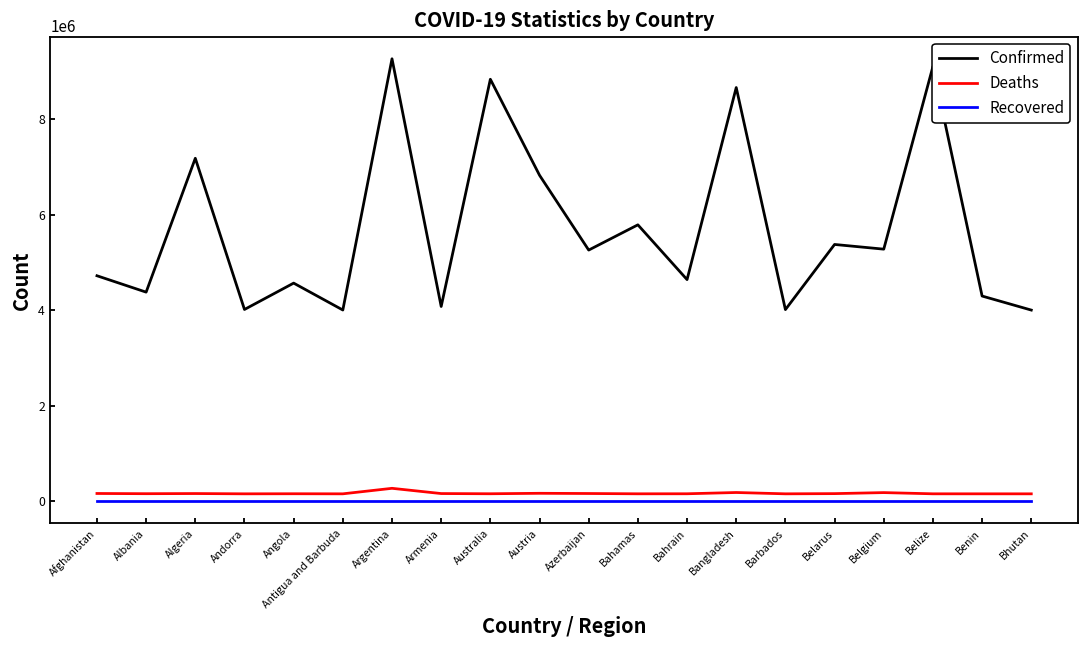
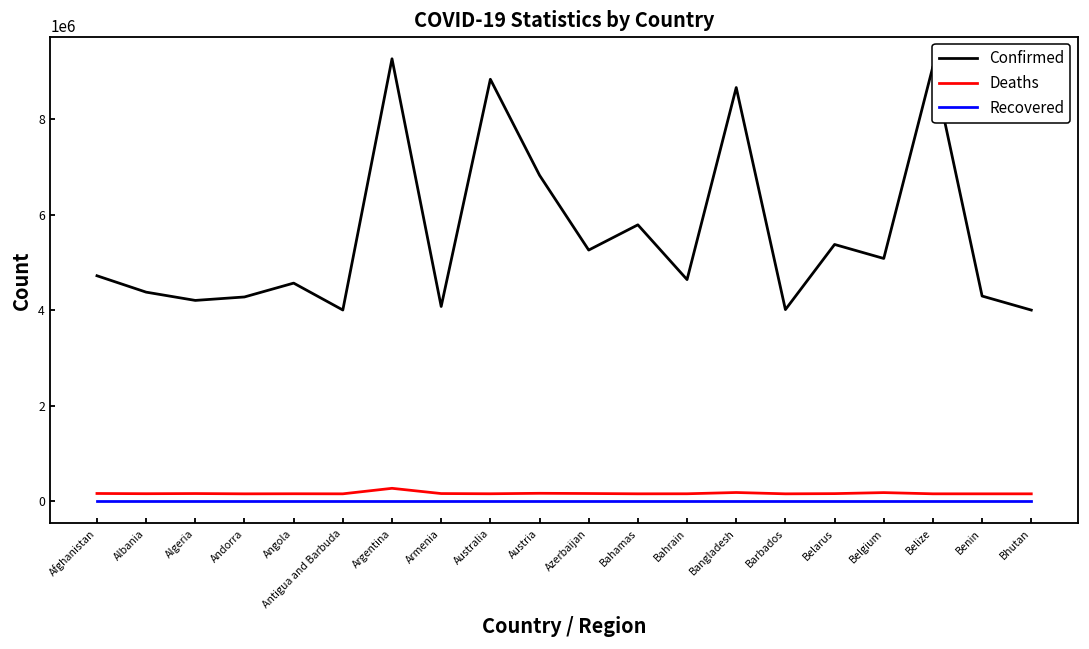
  {
    "Confirmed": {
      "Afghanistan": 4700000,
      "Albania": 4400000,
-     "Algeria": 7200000,
-     "Andorra": 4000000,
+     "Algeria": 4200000,
+     "Andorra": 4300000,
      "Angola": 4600000,
      "Antigua and Barbuda": 4000000,
      "Argentina": 9300000,
      "Armenia": 4100000,
      "Australia": 8800000,
      "Austria": 6800000,
      "Azerbaijan": 5300000,
      "Bahamas": 5800000,
      "Bahrain": 4600000,
      "Bangladesh": 8700000,
      "Barbados": 4000000,
      "Belarus": 5400000,
-     "Belgium": 5300000,
+     "Belgium": 5100000,
      "Benin": 4300000,
      "Bhutan": 4000000
    },
    "Deaths": {
      "Afghanistan": 200000,
      "Albania": 200000,
      "Algeria": 200000,
      "Andorra": 200000,
      "Angola": 200000,
      "Antigua and Barbuda": 200000,
      "Argentina": 300000,
      "Armenia": 200000,
      "Australia": 200000,
      "Austria": 200000,
      "Azerbaijan": 200000,
      "Bahamas": 200000,
      "Bahrain": 200000,
      "Bangladesh": 200000,
      "Barbados": 200000,
      "Belarus": 200000,
      "Belgium": 200000,
      "Belize": 200000,
      "Benin": 200000,
      "Bhutan": 200000
    },
    "Recovered": {
      "Afghanistan": 0,
      "Albania": 0,
      "Algeria": 0,
      "Andorra": 0,
      "Angola": 0,
      "Antigua and Barbuda": 0,
      "Argentina": 0,
      "Armenia": 0,
      "Australia": 0,
      "Austria": 0,
      "Azerbaijan": 0,
      "Bahamas": 0,
      "Bahrain": 0,
      "Bangladesh": 0,
      "Barbados": 0,
      "Belarus": 0,
      "Belgium": 0,
      "Belize": 0,
      "Benin": 0,
      "Bhutan": 0
    }
  }
